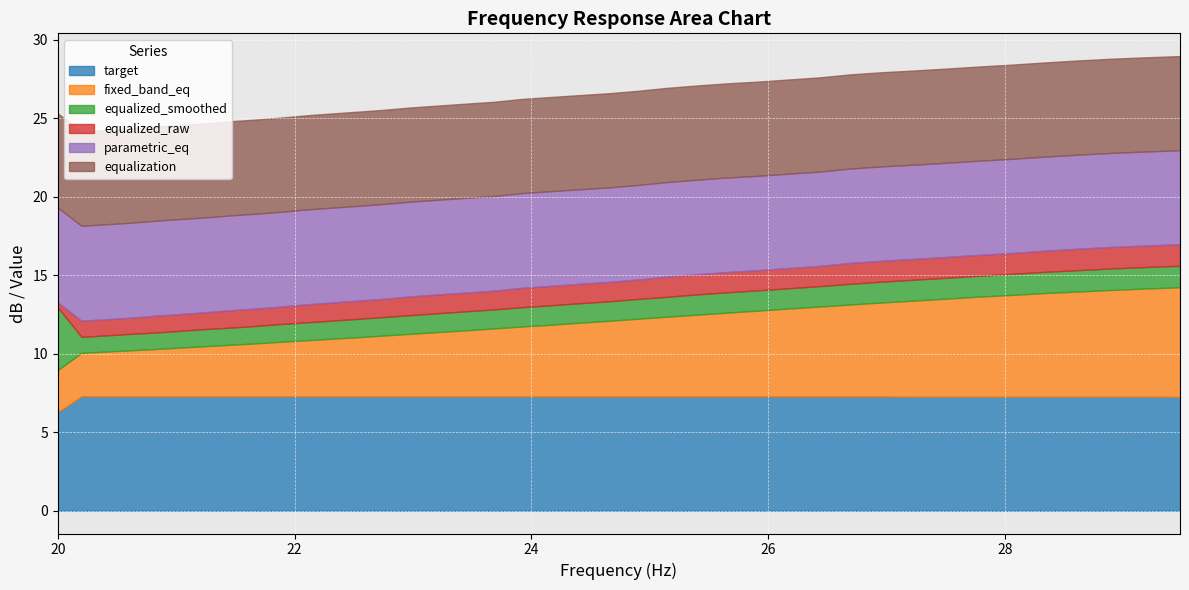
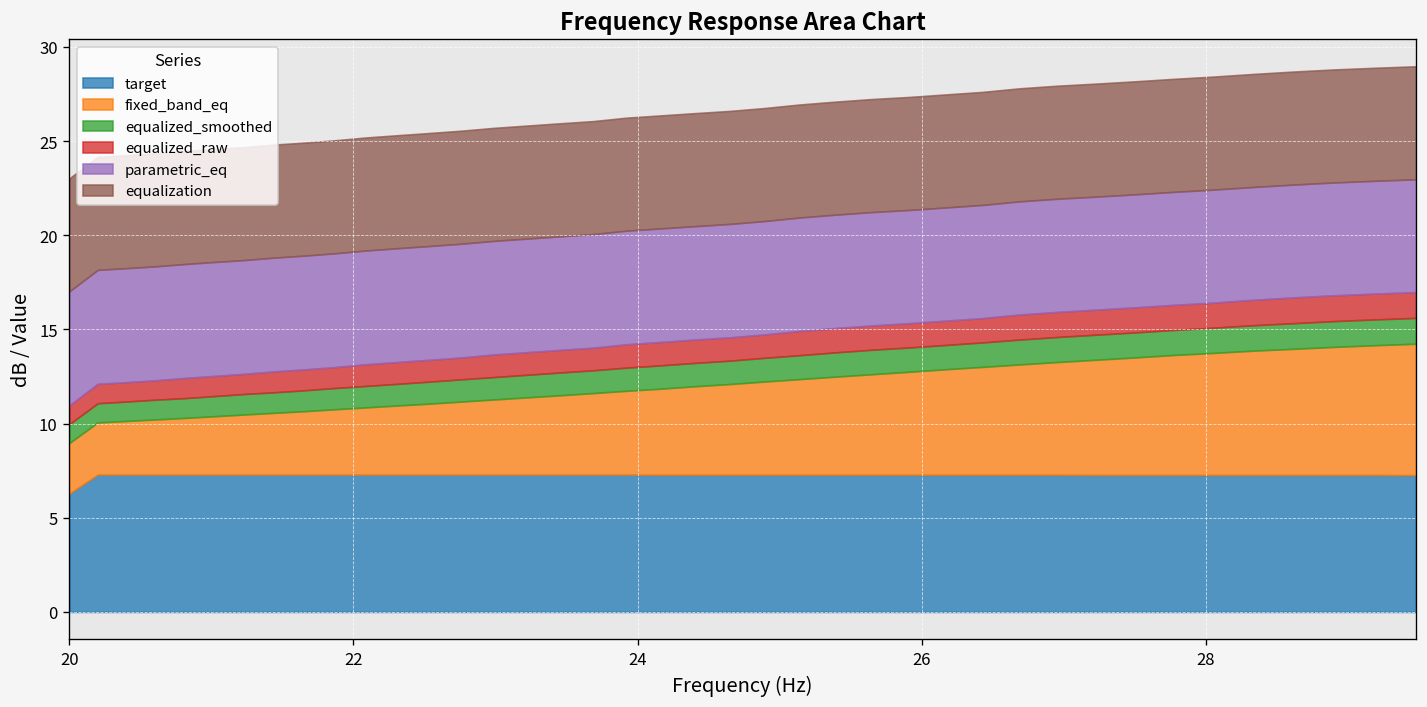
  {
    "target": {
      "20": 6.3
    },
    "fixed_band_eq": {
      "20": 2.7
    },
    "equalized_smoothed": {
-     "20": 4
+     "20": 1
    },
    "equalized_raw": {
-     "20": 0.3
+     "20": 1.0
    },
    "parametric_eq": {
      "20": 6.0
    },
    "equalization": {
      "20": 6.0
    }
  }
